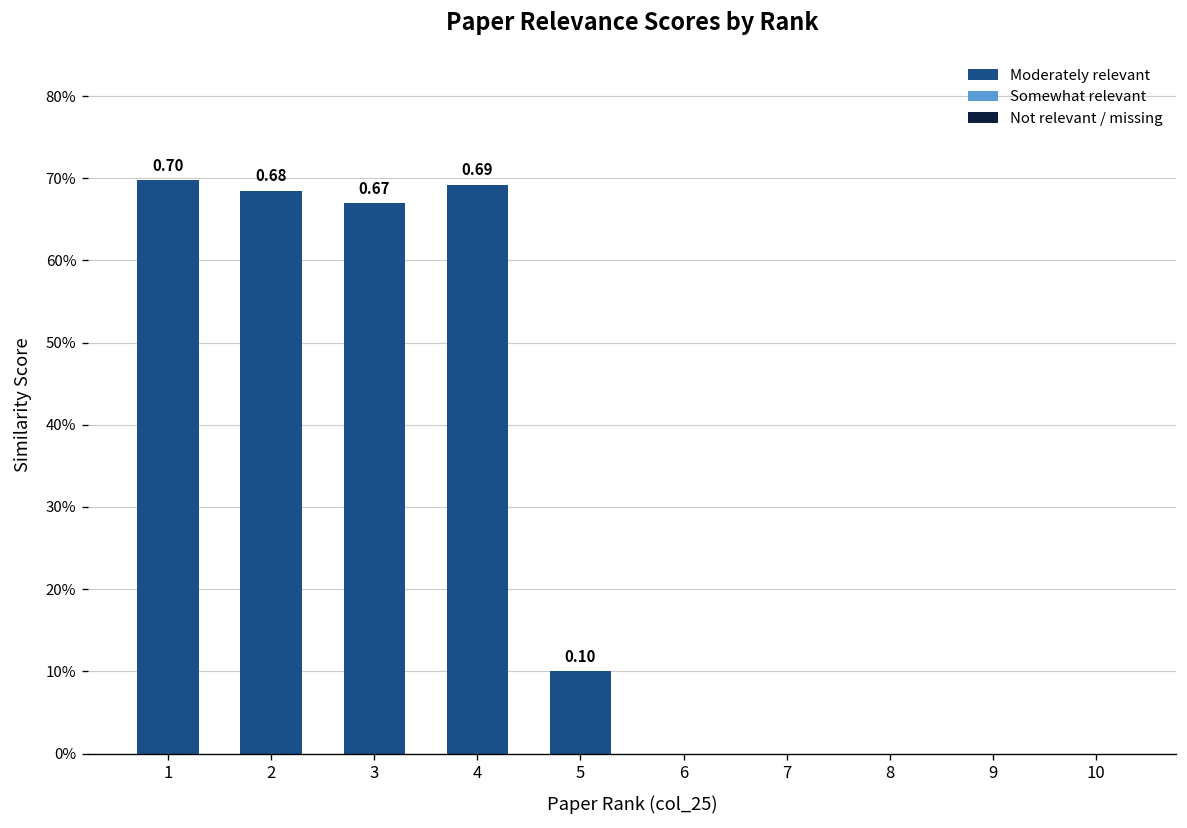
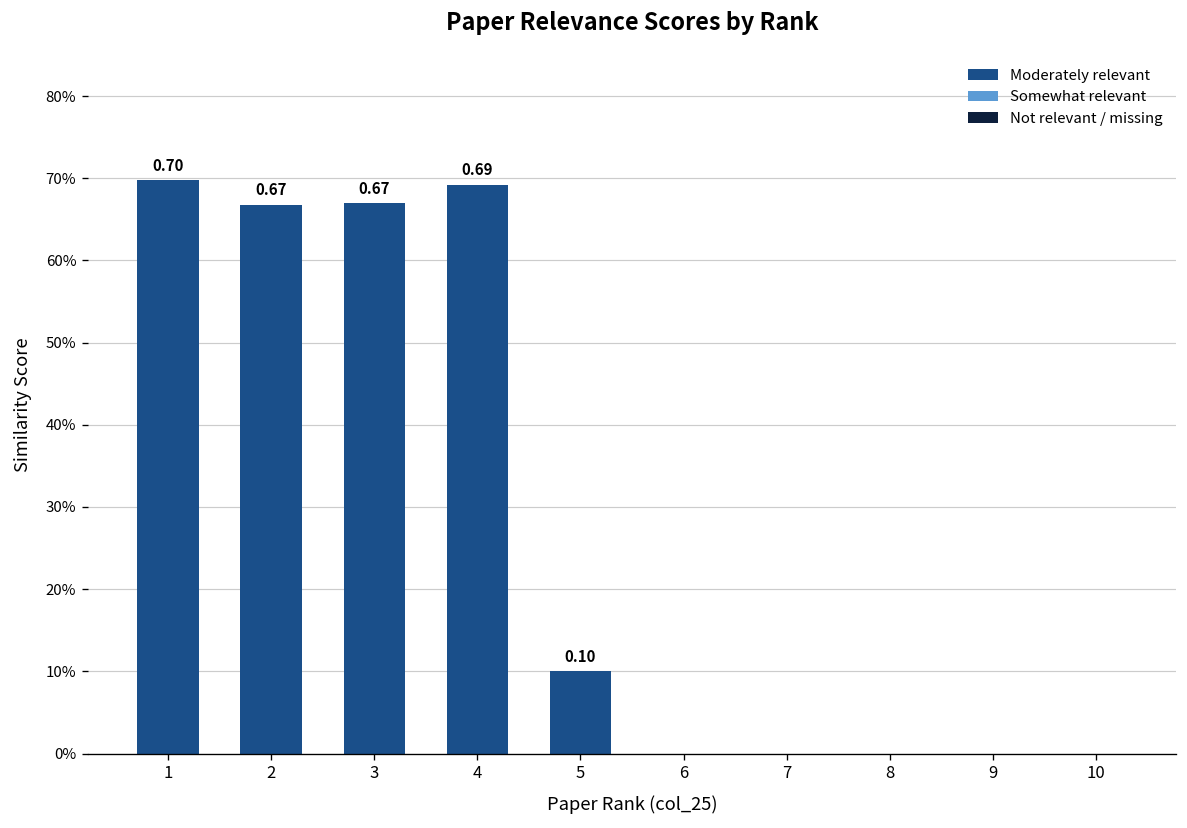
  {
    "1": 0.70,
-   "2": 0.68,
+   "2": 0.67,
    "3": 0.67,
    "4": 0.69,
    "5": 0.10
  }
